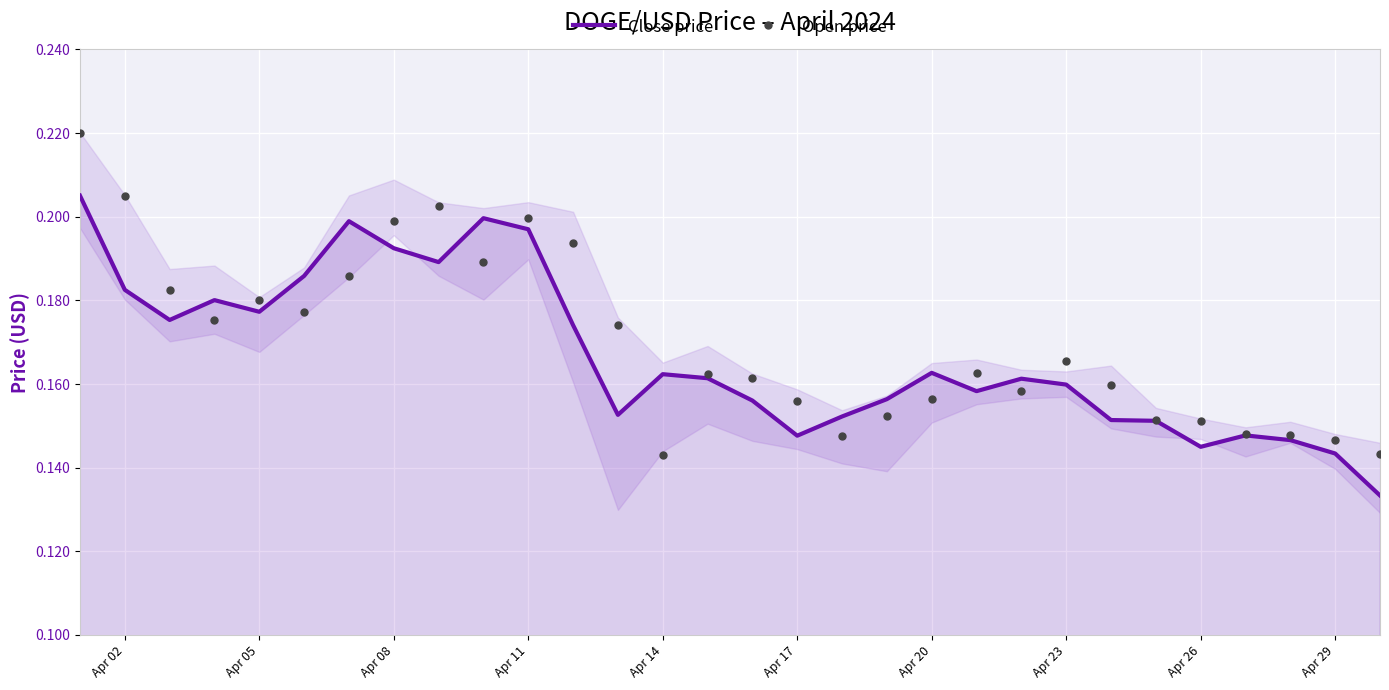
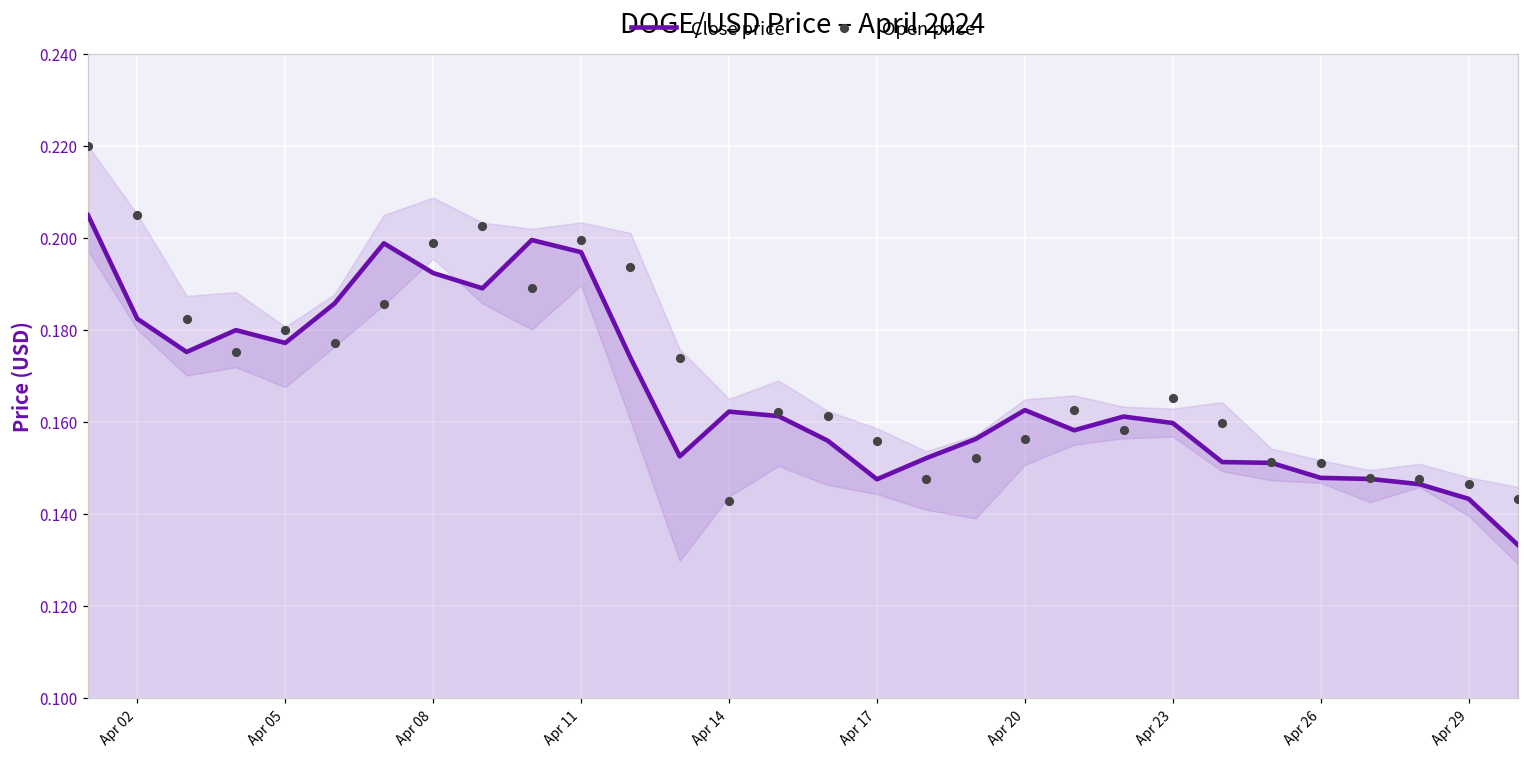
  {
    "Close price": {
      "Apr 02": 0.183,
      "Apr 05": 0.177,
      "Apr 08": 0.192,
      "Apr 11": 0.197,
      "Apr 14": 0.162,
      "Apr 17": 0.148,
      "Apr 20": 0.163,
      "Apr 23": 0.160,
-     "Apr 26": 0.145,
+     "Apr 26": 0.148,
      "Apr 29": 0.143
    }
  }
